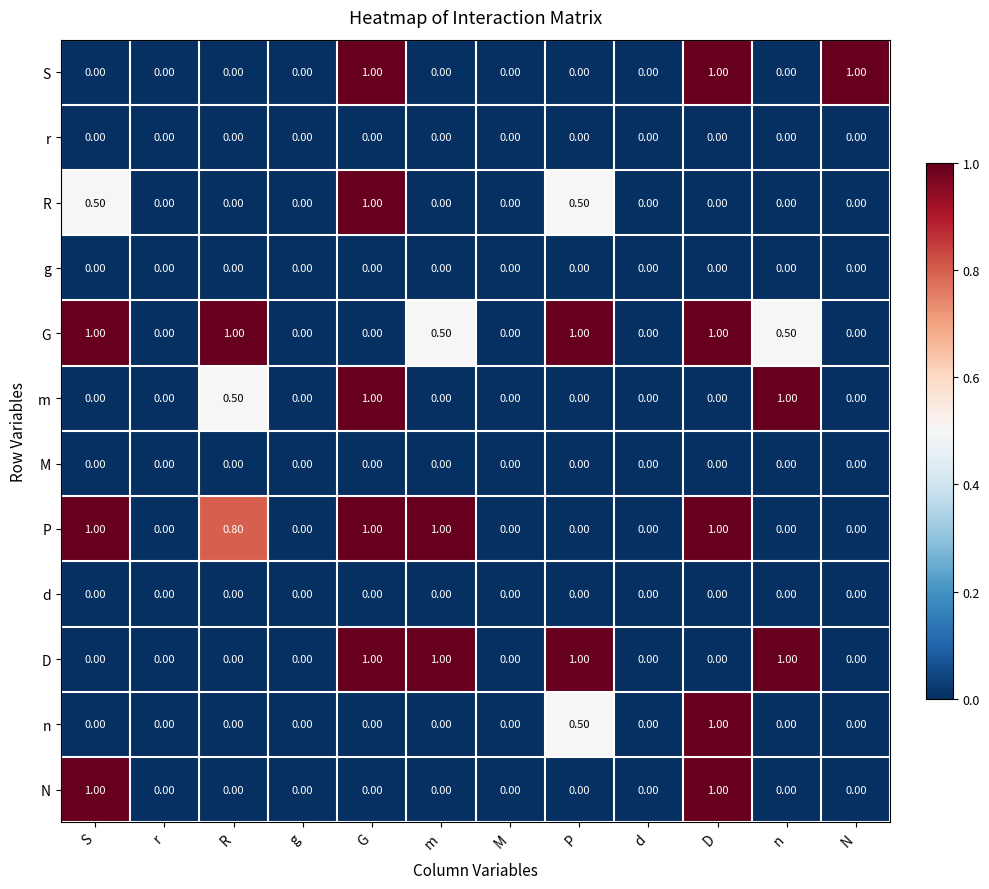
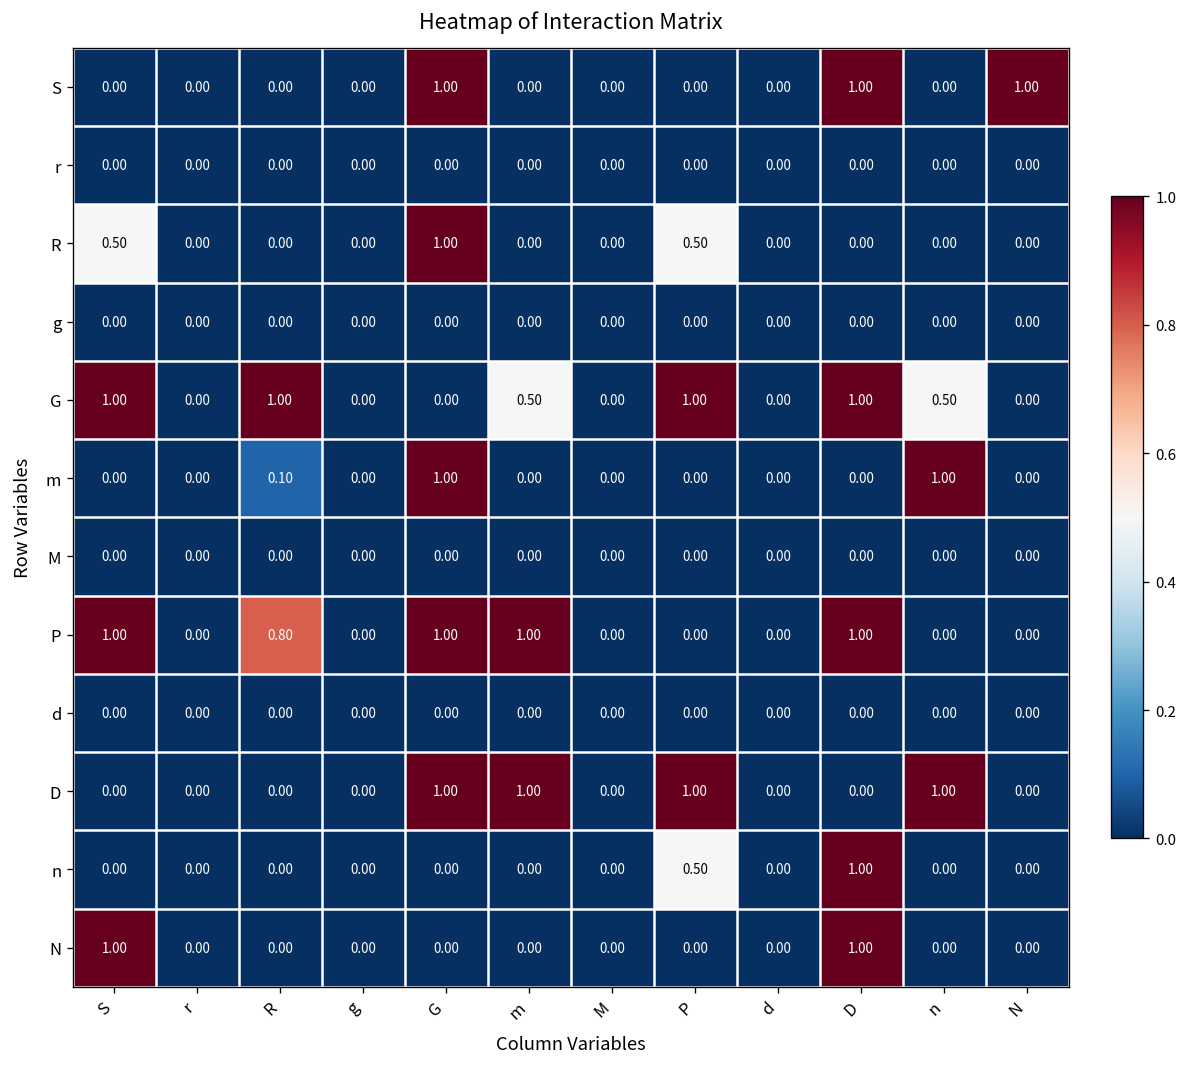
  {
    "S": {
      "S": 0.00,
      "r": 0.00,
      "R": 0.00,
      "g": 0.00,
      "G": 1.00,
      "m": 0.00,
      "M": 0.00,
      "P": 0.00,
      "d": 0.00,
      "D": 1.00,
      "n": 0.00,
      "N": 1.00
    },
    "r": {
      "S": 0.00,
      "r": 0.00,
      "R": 0.00,
      "g": 0.00,
      "G": 0.00,
      "m": 0.00,
      "M": 0.00,
      "P": 0.00,
      "d": 0.00,
      "D": 0.00,
      "n": 0.00,
      "N": 0.00
    },
    "R": {
      "S": 0.50,
      "r": 0.00,
      "R": 0.00,
      "g": 0.00,
      "G": 1.00,
      "m": 0.00,
      "M": 0.00,
      "P": 0.50,
      "d": 0.00,
      "D": 0.00,
      "n": 0.00,
      "N": 0.00
    },
    "g": {
      "S": 0.00,
      "r": 0.00,
      "R": 0.00,
      "g": 0.00,
      "G": 0.00,
      "m": 0.00,
      "M": 0.00,
      "P": 0.00,
      "d": 0.00,
      "D": 0.00,
      "n": 0.00,
      "N": 0.00
    },
    "G": {
      "S": 1.00,
      "r": 0.00,
      "R": 1.00,
      "g": 0.00,
      "G": 0.00,
      "m": 0.50,
      "M": 0.00,
      "P": 1.00,
      "d": 0.00,
      "D": 1.00,
      "n": 0.50,
      "N": 0.00
    },
    "m": {
      "S": 0.00,
      "r": 0.00,
-     "R": 0.50,
+     "R": 0.10,
      "g": 0.00,
      "G": 1.00,
      "m": 0.00,
      "M": 0.00,
      "P": 0.00,
      "d": 0.00,
      "D": 0.00,
      "n": 1.00,
      "N": 0.00
    },
    "M": {
      "S": 0.00,
      "r": 0.00,
      "R": 0.00,
      "g": 0.00,
      "G": 0.00,
      "m": 0.00,
      "M": 0.00,
      "P": 0.00,
      "d": 0.00,
      "D": 0.00,
      "n": 0.00,
      "N": 0.00
    },
    "P": {
      "S": 1.00,
      "r": 0.00,
      "R": 0.80,
      "g": 0.00,
      "G": 1.00,
      "m": 1.00,
      "M": 0.00,
      "P": 0.00,
      "d": 0.00,
      "D": 1.00,
      "n": 0.00,
      "N": 0.00
    },
    "d": {
      "S": 0.00,
      "r": 0.00,
      "R": 0.00,
      "g": 0.00,
      "G": 0.00,
      "m": 0.00,
      "M": 0.00,
      "P": 0.00,
      "d": 0.00,
      "D": 0.00,
      "n": 0.00,
      "N": 0.00
    },
    "D": {
      "S": 0.00,
      "r": 0.00,
      "R": 0.00,
      "g": 0.00,
      "G": 1.00,
      "m": 1.00,
      "M": 0.00,
      "P": 1.00,
      "d": 0.00,
      "D": 0.00,
      "n": 1.00,
      "N": 0.00
    },
    "n": {
      "S": 0.00,
      "r": 0.00,
      "R": 0.00,
      "g": 0.00,
      "G": 0.00,
      "m": 0.00,
      "M": 0.00,
      "P": 0.50,
      "d": 0.00,
      "D": 1.00,
      "n": 0.00,
      "N": 0.00
    },
    "N": {
      "S": 1.00,
      "r": 0.00,
      "R": 0.00,
      "g": 0.00,
      "G": 0.00,
      "m": 0.00,
      "M": 0.00,
      "P": 0.00,
      "d": 0.00,
      "D": 1.00,
      "n": 0.00,
      "N": 0.00
    }
  }
